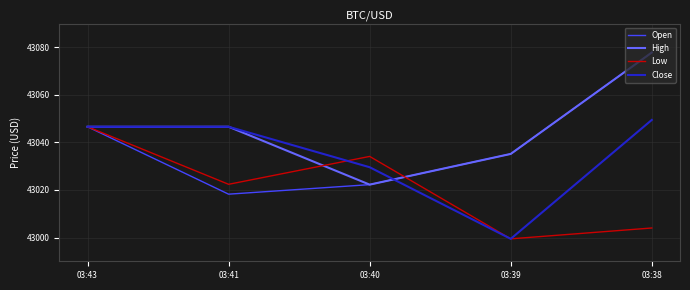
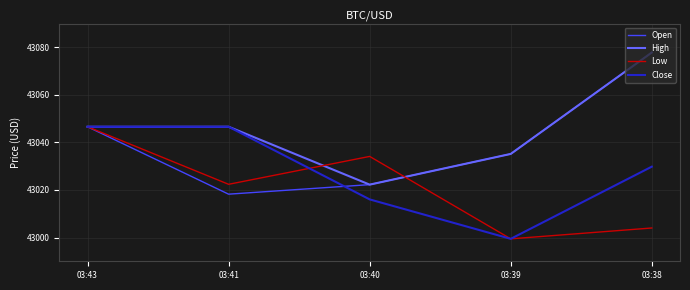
  {
    "Low": {
      "03:41": 43022,
      "03:40": 43034,
      "03:38": 43004
    },
    "Close": {
-     "03:40": 43030,
-     "03:38": 43049
+     "03:40": 43016,
+     "03:38": 43030
    }
  }
